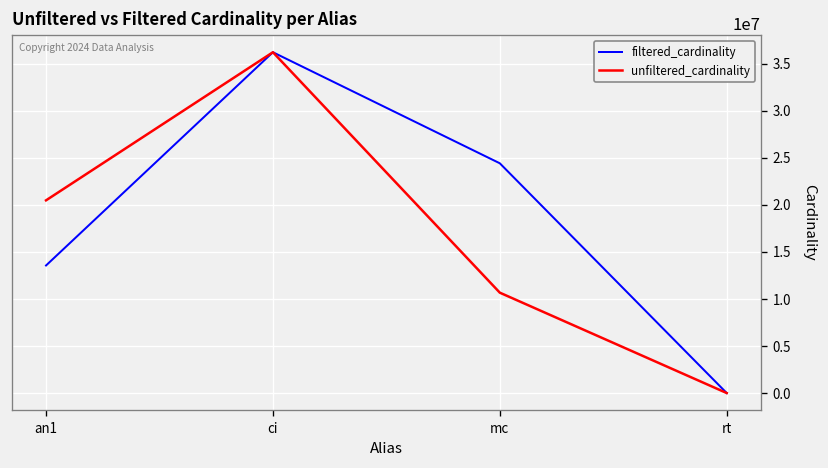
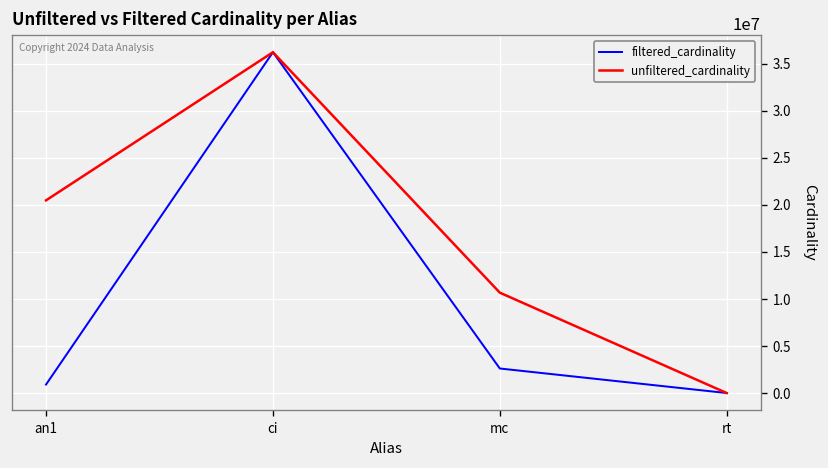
  {
    "filtered_cardinality": {
-     "an1": 14000000,
-     "mc": 24000000
+     "an1": 1000000,
+     "mc": 3000000
    },
    "unfiltered_cardinality": {
      "an1": 20000000,
      "mc": 11000000
    }
  }
